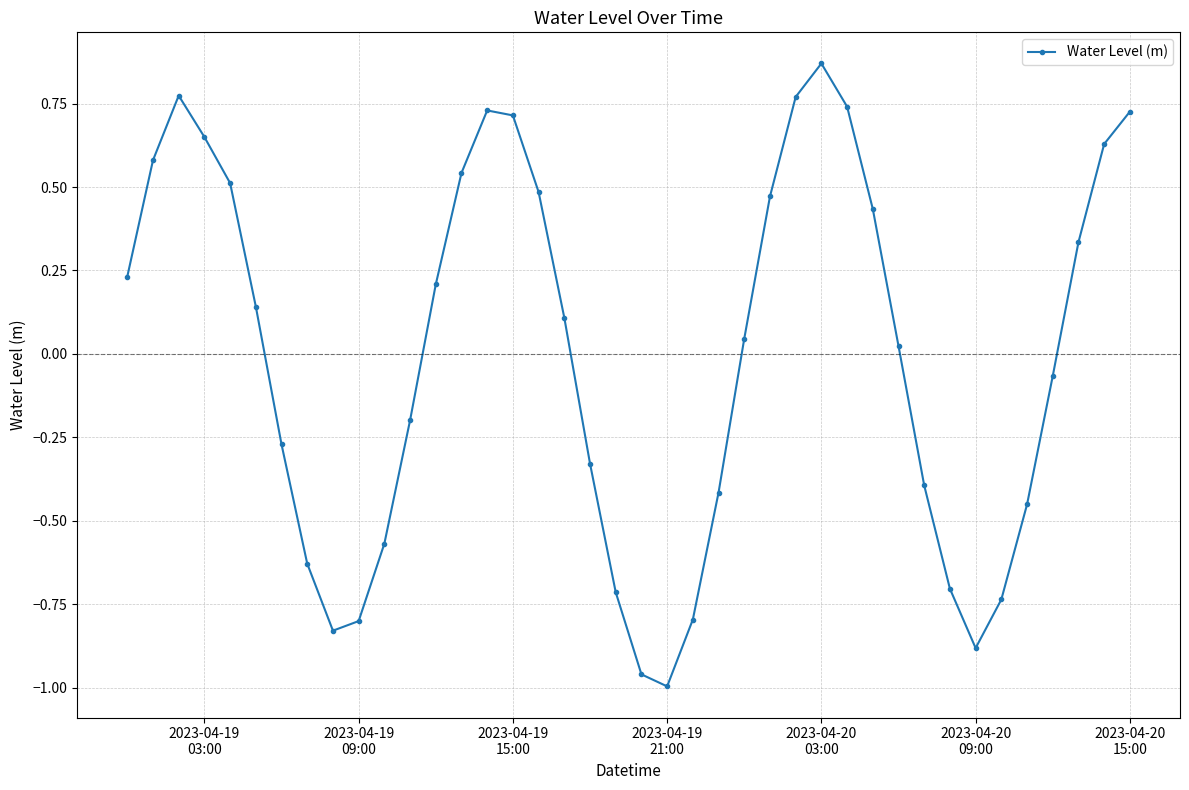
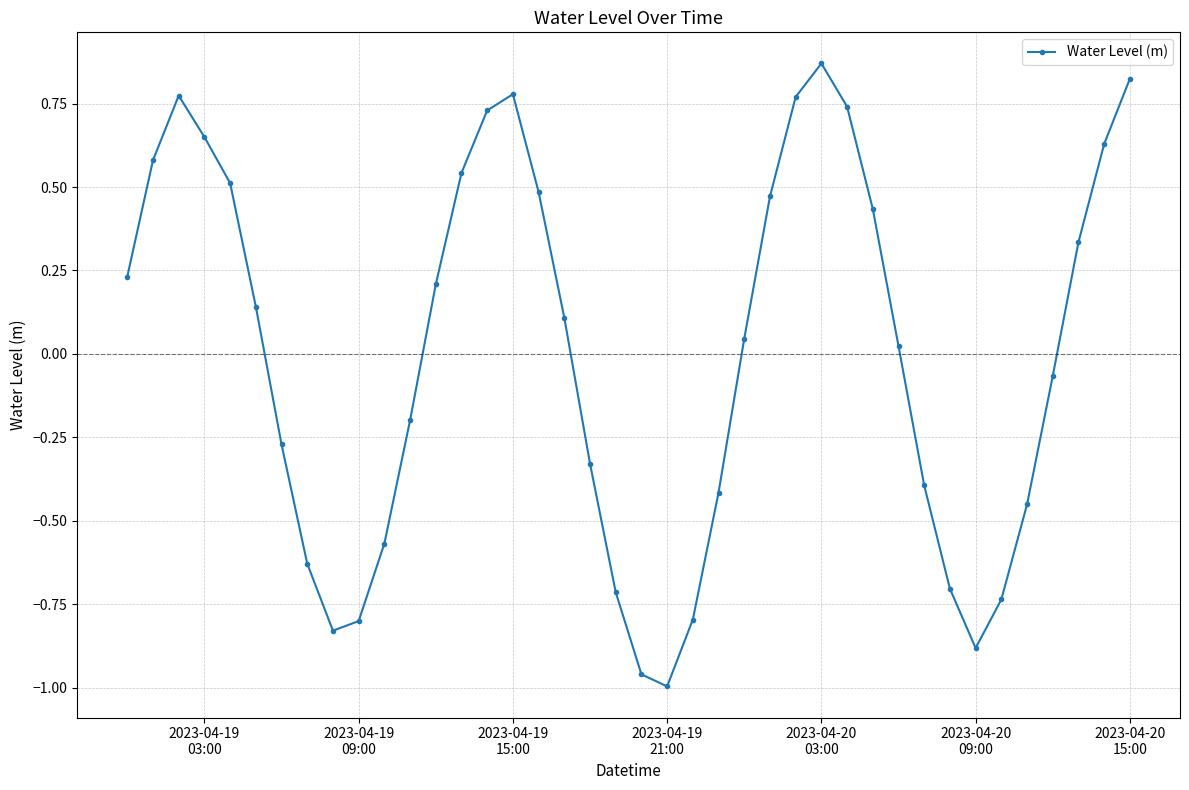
  {
    "2023-04-19 03:00": 0.65,
    "2023-04-19 09:00": -0.80,
-   "2023-04-19 15:00": 0.71,
+   "2023-04-19 15:00": 0.78,
    "2023-04-19 21:00": -1.00,
    "2023-04-20 03:00": 0.87,
    "2023-04-20 09:00": -0.88,
-   "2023-04-20 15:00": 0.73
+   "2023-04-20 15:00": 0.82
  }
